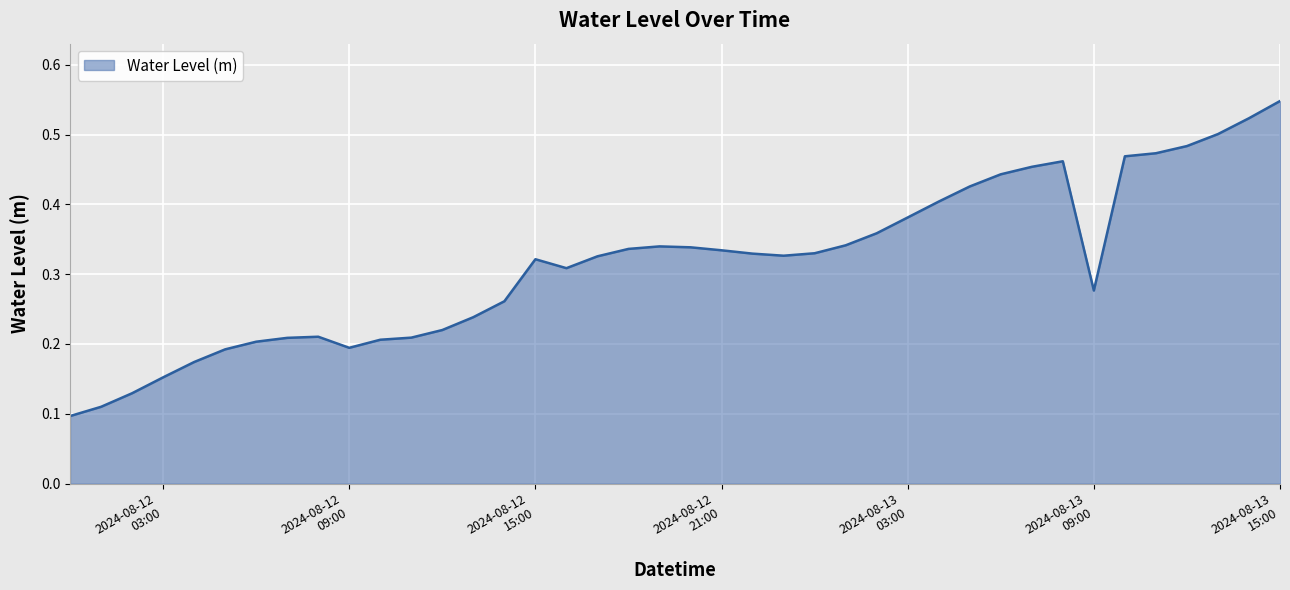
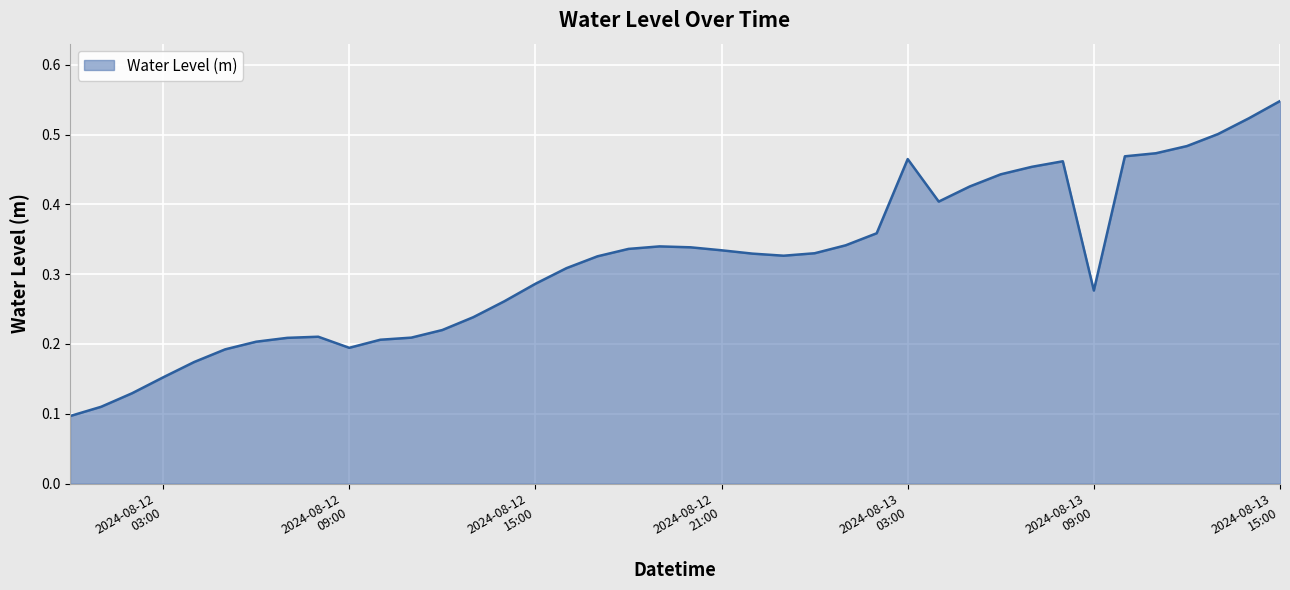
  {
    "2024-08-12 03:00": 0.15,
    "2024-08-12 09:00": 0.19,
-   "2024-08-12 15:00": 0.32,
+   "2024-08-12 15:00": 0.29,
    "2024-08-12 21:00": 0.33,
-   "2024-08-13 03:00": 0.38,
+   "2024-08-13 03:00": 0.47,
    "2024-08-13 09:00": 0.28,
    "2024-08-13 15:00": 0.55
  }
